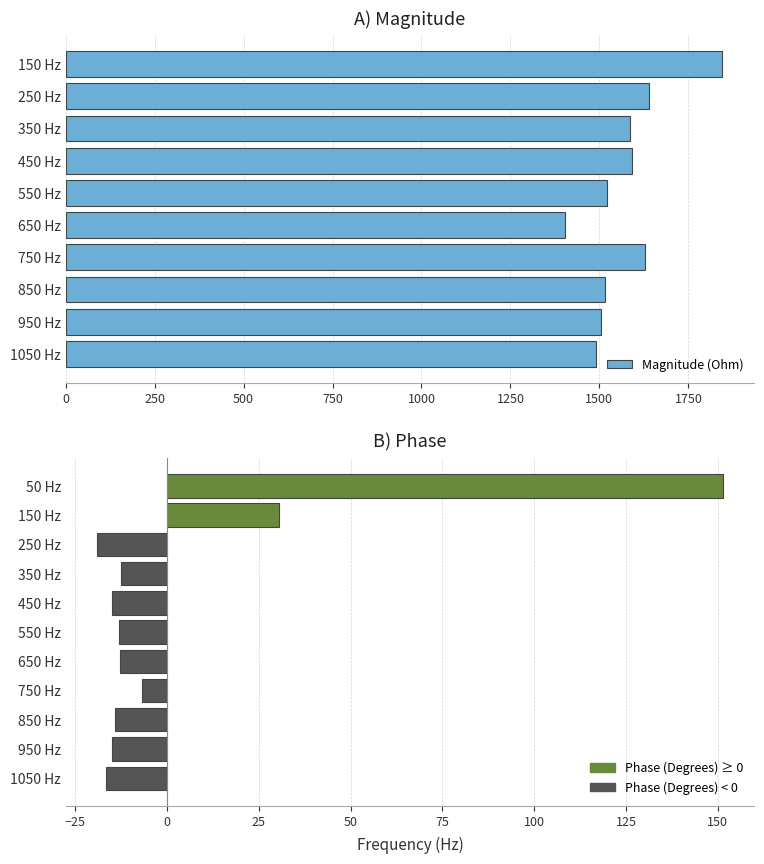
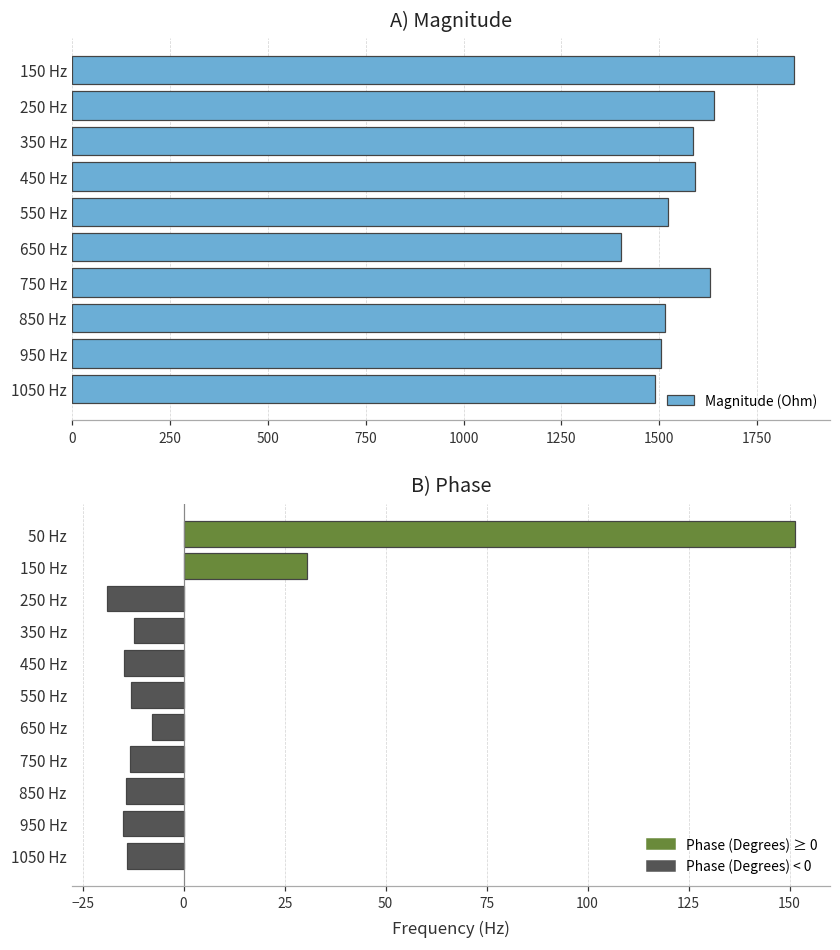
  {
    "A) Magnitude": {
      "150 Hz": 1840,
      "250 Hz": 1640,
      "350 Hz": 1590,
      "450 Hz": 1590,
      "550 Hz": 1520,
      "650 Hz": 1400,
      "750 Hz": 1630,
      "850 Hz": 1520,
      "950 Hz": 1500,
      "1050 Hz": 1490
    },
    "B) Phase": {
      "50 Hz": 151,
      "150 Hz": 31,
      "250 Hz": -19,
      "350 Hz": -12,
      "450 Hz": -15,
      "550 Hz": -13,
-     "650 Hz": -13,
-     "750 Hz": -7,
+     "650 Hz": -8,
+     "750 Hz": -13,
      "850 Hz": -14,
      "950 Hz": -15,
-     "1050 Hz": -17
+     "1050 Hz": -14
    }
  }
